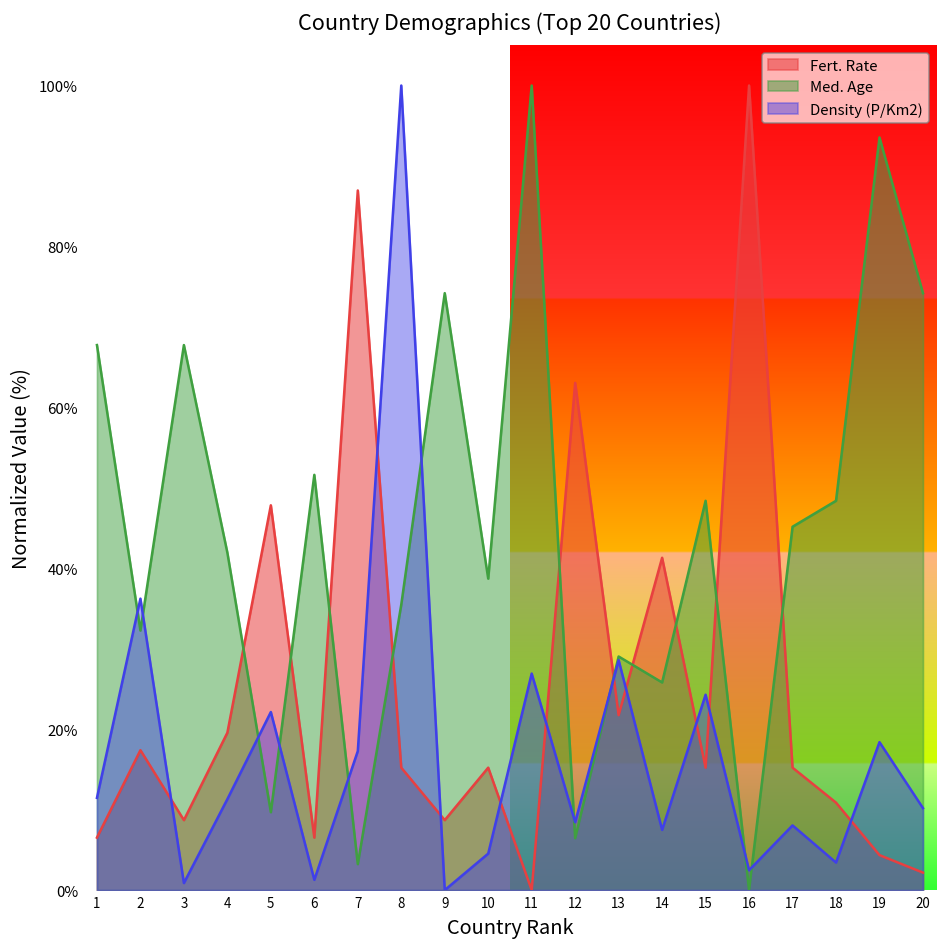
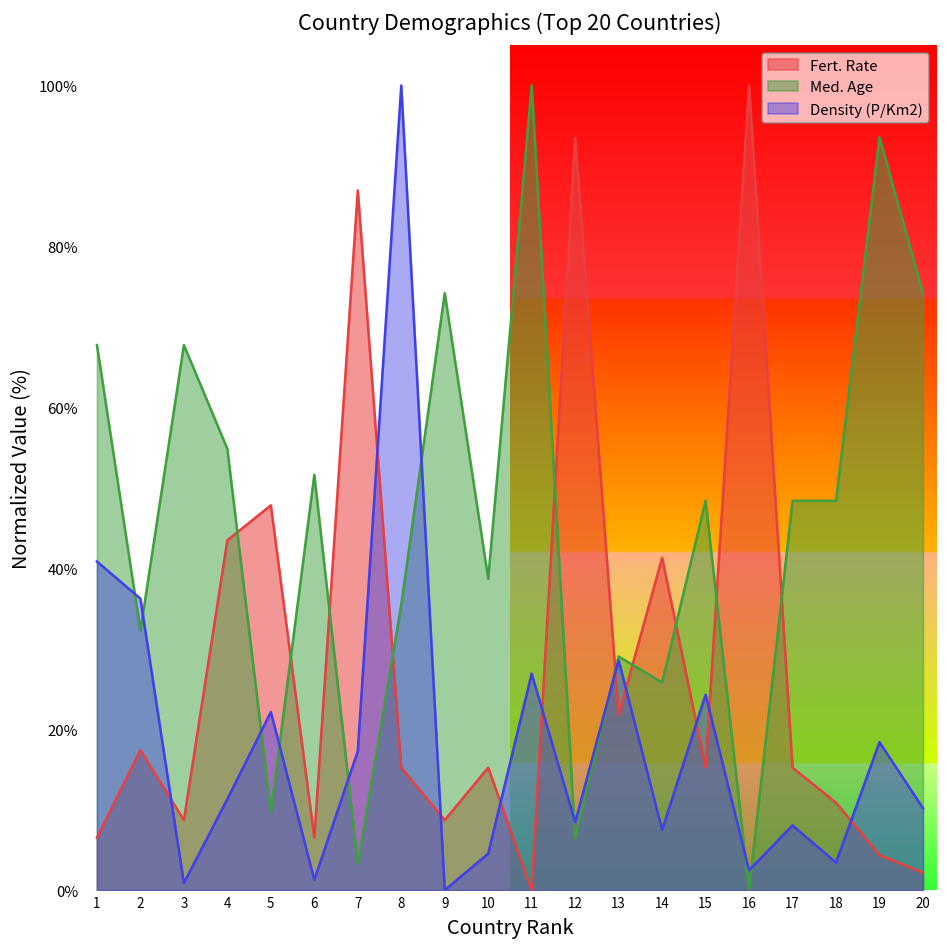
  {
    "Fert. Rate": {
      "1": "7%",
      "2": "17%",
      "3": "9%",
-     "4": "20%",
+     "4": "43%",
      "5": "48%",
      "6": "7%",
      "7": "87%",
      "8": "15%",
      "9": "9%",
      "10": "15%",
      "11": "0%",
-     "12": "63%",
+     "12": "93%",
      "13": "22%",
      "14": "41%",
      "15": "15%",
      "16": "100%",
      "17": "15%",
      "18": "11%",
      "19": "4%",
      "20": "2%"
    },
    "Med. Age": {
      "1": "68%",
      "2": "32%",
      "3": "68%",
-     "4": "42%",
+     "4": "55%",
      "5": "10%",
      "6": "52%",
      "7": "3%",
      "8": "35%",
      "9": "74%",
      "10": "39%",
      "11": "100%",
      "12": "6%",
      "13": "29%",
      "14": "26%",
      "15": "48%",
      "16": "0%",
-     "17": "45%",
+     "17": "48%",
      "18": "48%",
      "19": "94%",
      "20": "74%"
    },
    "Density (P/Km2)": {
-     "1": "11%",
+     "1": "41%",
      "2": "36%",
      "3": "1%",
      "4": "11%",
      "5": "22%",
      "6": "1%",
      "7": "17%",
      "8": "100%",
      "9": "0%",
      "10": "5%",
      "11": "27%",
      "12": "8%",
      "13": "29%",
      "14": "7%",
      "15": "24%",
      "16": "2%",
      "17": "8%",
      "18": "3%",
      "19": "18%",
      "20": "10%"
    }
  }
